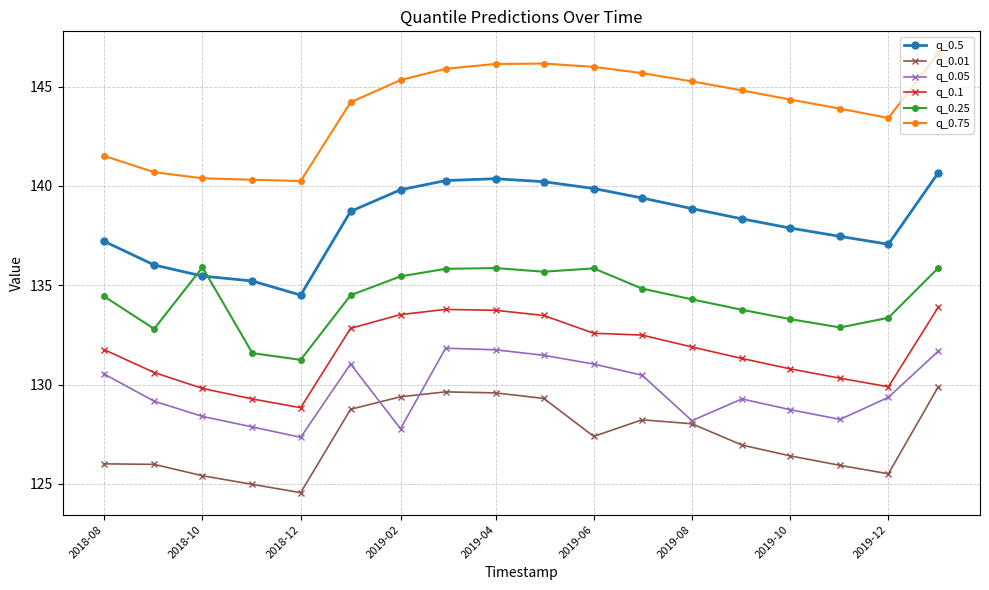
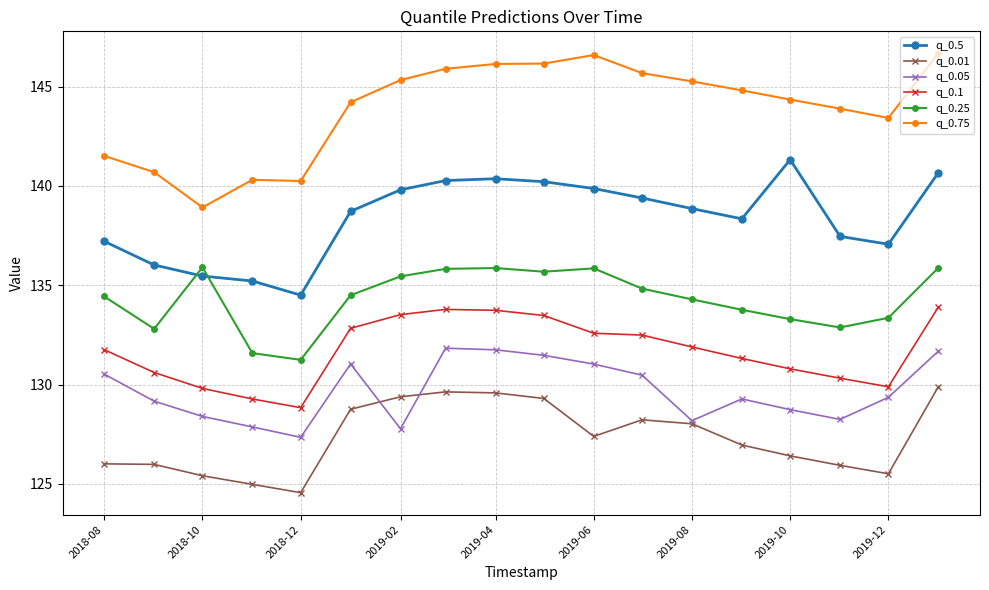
  {
    "q_0.5": {
      "2018-08": 137.2,
      "2018-10": 135.5,
      "2018-12": 134.5,
      "2019-02": 139.8,
      "2019-04": 140.4,
      "2019-06": 139.9,
      "2019-08": 138.9,
-     "2019-10": 137.9,
+     "2019-10": 141.3,
      "2019-12": 137.1
    },
    "q_0.01": {
      "2018-08": 126.0,
      "2018-10": 125.4,
      "2018-12": 124.6,
      "2019-02": 129.4,
      "2019-04": 129.6,
      "2019-06": 127.4,
      "2019-08": 128.0,
      "2019-10": 126.4,
      "2019-12": 125.5
    },
    "q_0.05": {
      "2018-08": 130.5,
      "2018-10": 128.4,
      "2018-12": 127.3,
      "2019-02": 127.8,
      "2019-04": 131.7,
      "2019-06": 131.0,
      "2019-08": 128.2,
      "2019-10": 128.7,
      "2019-12": 129.4
    },
    "q_0.1": {
      "2018-08": 131.8,
      "2018-10": 129.8,
      "2018-12": 128.8,
      "2019-02": 133.5,
      "2019-04": 133.7,
      "2019-06": 132.6,
      "2019-08": 131.9,
      "2019-10": 130.8,
      "2019-12": 129.9
    },
    "q_0.25": {
      "2018-08": 134.4,
      "2018-10": 135.9,
      "2018-12": 131.2,
      "2019-02": 135.4,
      "2019-04": 135.9,
      "2019-06": 135.8,
      "2019-08": 134.3,
      "2019-10": 133.3,
      "2019-12": 133.4
    },
    "q_0.75": {
      "2018-08": 141.5,
-     "2018-10": 140.4,
+     "2018-10": 138.9,
      "2018-12": 140.2,
      "2019-02": 145.3,
      "2019-04": 146.1,
-     "2019-06": 146.0,
+     "2019-06": 146.6,
      "2019-08": 145.3,
      "2019-10": 144.3,
      "2019-12": 143.4
    }
  }
